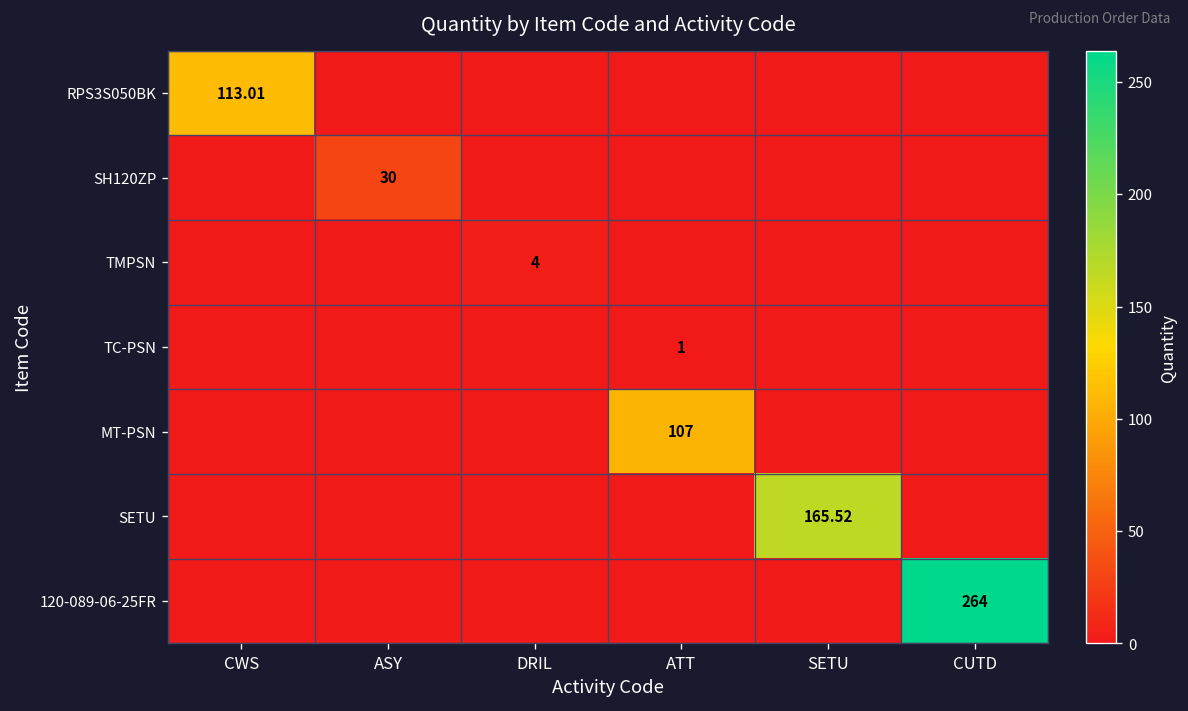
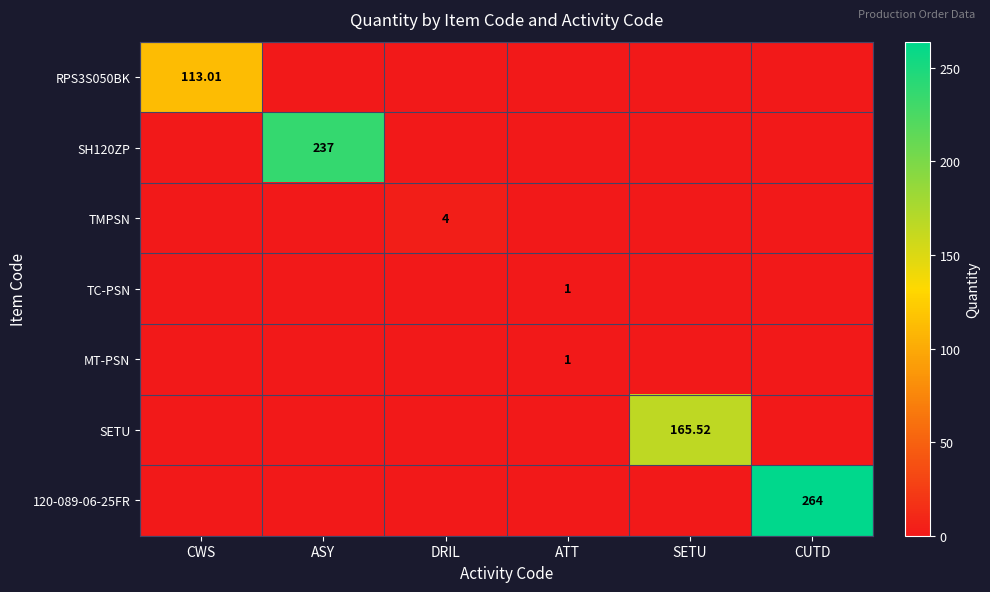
  {
    "RPS3S050BK": {
      "CWS": 113.01
    },
    "SH120ZP": {
-     "ASY": 30
+     "ASY": 237
    },
    "TMPSN": {
      "DRIL": 4
    },
    "TC-PSN": {
      "ATT": 1
    },
    "MT-PSN": {
-     "ATT": 107
+     "ATT": 1
    },
    "SETU": {
      "SETU": 165.52
    },
    "120-089-06-25FR": {
      "CUTD": 264
    }
  }
